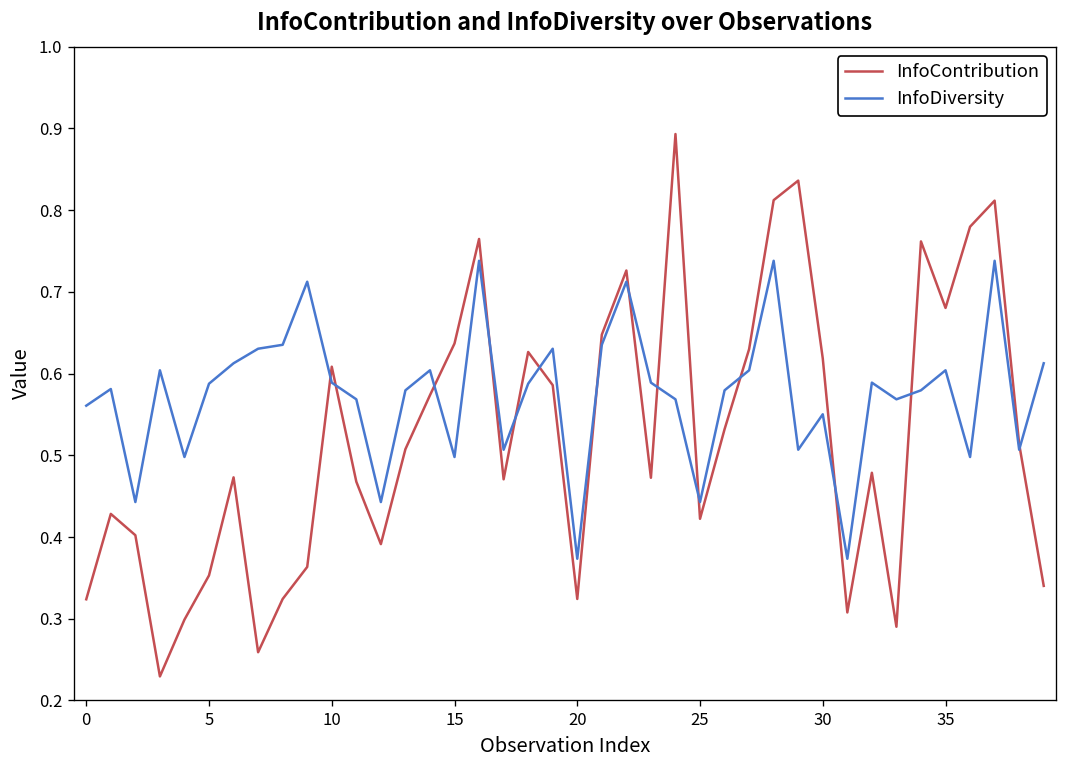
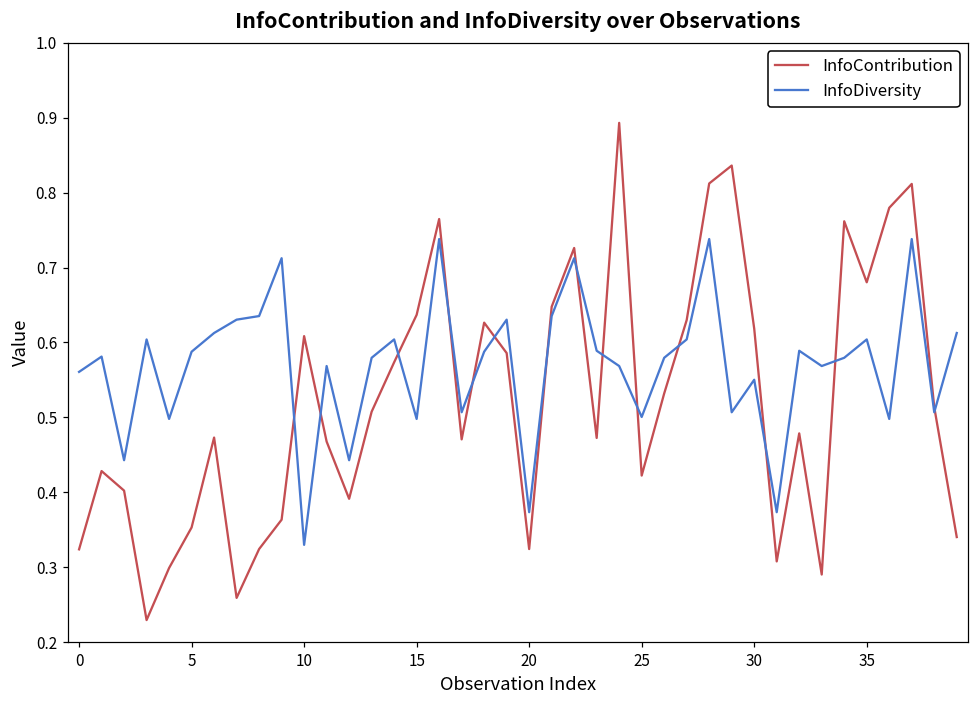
  {
    "InfoContribution": {
      "0": 0.32,
      "5": 0.35,
      "10": 0.61,
      "15": 0.64,
      "20": 0.32,
      "25": 0.42,
      "30": 0.62,
      "35": 0.68
    },
    "InfoDiversity": {
      "0": 0.56,
      "5": 0.59,
-     "10": 0.59,
+     "10": 0.33,
      "15": 0.50,
      "20": 0.37,
-     "25": 0.44,
+     "25": 0.50,
      "30": 0.55,
      "35": 0.60
    }
  }
